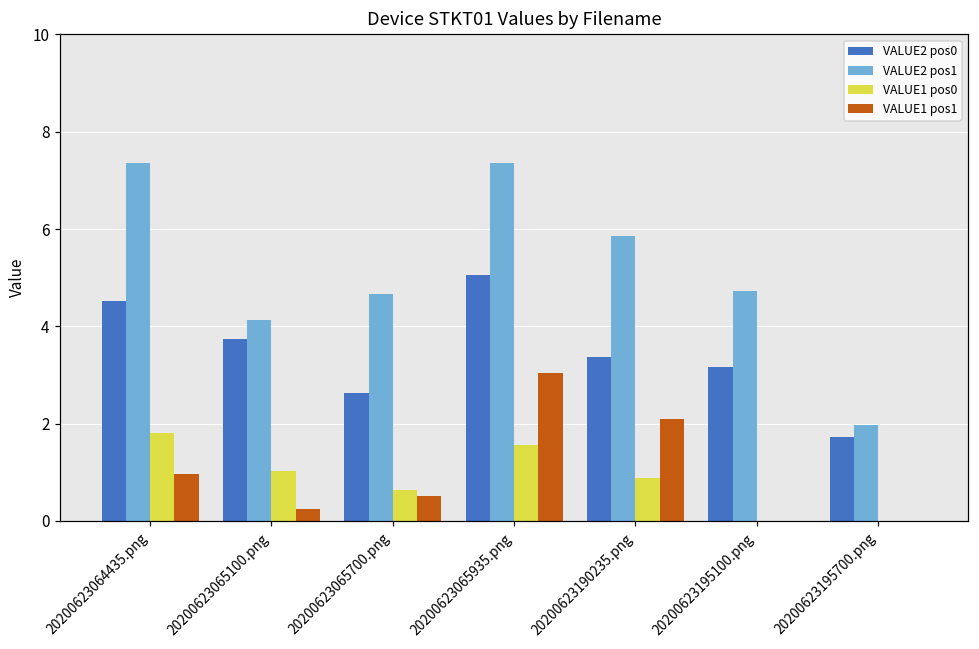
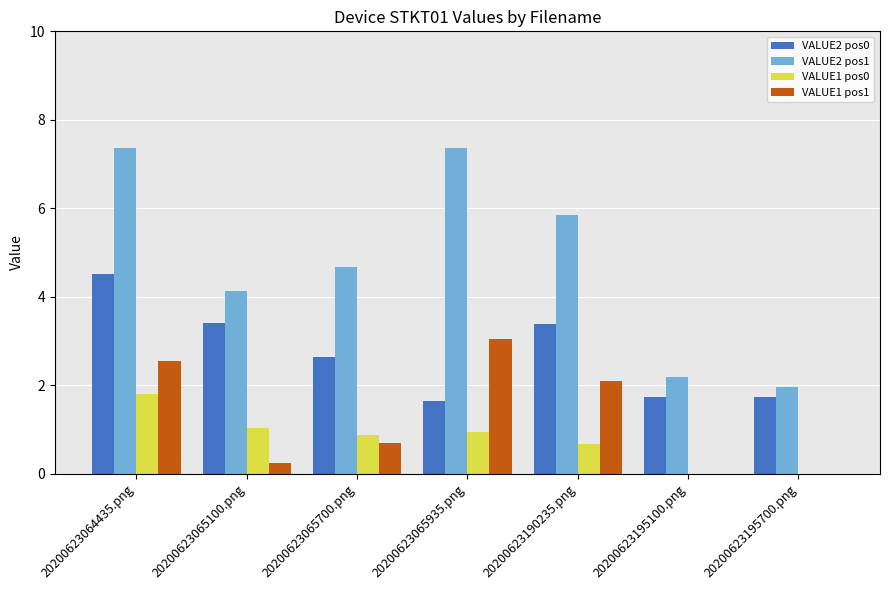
  {
    "VALUE2 pos0": {
      "20200623064435.png": 4.5,
-     "20200623065100.png": 3.7,
+     "20200623065100.png": 3.4,
      "20200623065700.png": 2.6,
-     "20200623065935.png": 5.1,
+     "20200623065935.png": 1.6,
      "20200623190235.png": 3.4,
-     "20200623195100.png": 3.2,
+     "20200623195100.png": 1.7,
      "20200623195700.png": 1.7
    },
    "VALUE2 pos1": {
      "20200623064435.png": 7.4,
      "20200623065100.png": 4.1,
      "20200623065700.png": 4.7,
      "20200623065935.png": 7.4,
      "20200623190235.png": 5.8,
-     "20200623195100.png": 4.7,
+     "20200623195100.png": 2.2,
      "20200623195700.png": 2.0
    },
    "VALUE1 pos0": {
      "20200623064435.png": 1.8,
      "20200623065100.png": 1.0,
-     "20200623065700.png": 0.6,
-     "20200623065935.png": 1.6,
-     "20200623190235.png": 0.9,
+     "20200623065700.png": 0.9,
+     "20200623065935.png": 0.9,
+     "20200623190235.png": 0.7,
      "20200623195100.png": 0.0,
      "20200623195700.png": 0.0
    },
    "VALUE1 pos1": {
-     "20200623064435.png": 1.0,
+     "20200623064435.png": 2.5,
      "20200623065100.png": 0.2,
-     "20200623065700.png": 0.5,
+     "20200623065700.png": 0.7,
      "20200623065935.png": 3.0,
      "20200623190235.png": 2.1,
      "20200623195100.png": 0.0,
      "20200623195700.png": 0.0
    }
  }
